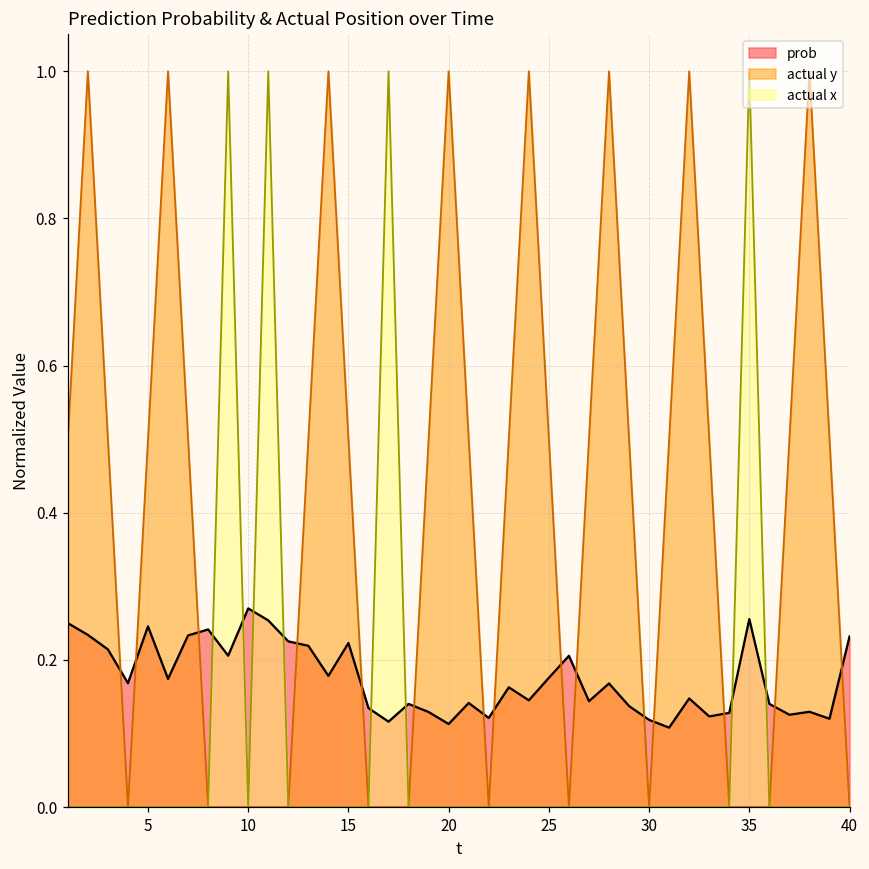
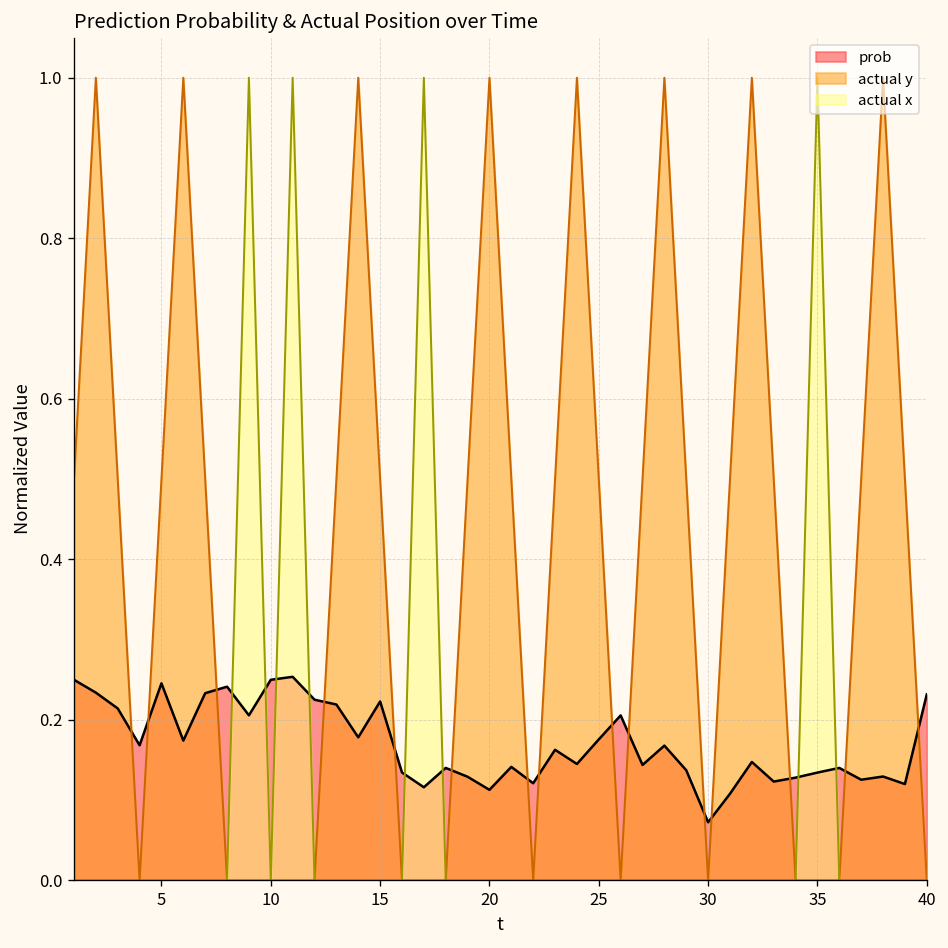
  {
    "prob": {
      "5": 0.25,
-     "10": 0.27,
+     "10": 0.25,
      "15": 0.22,
      "20": 0.11,
      "25": 0.18,
-     "30": 0.12,
-     "35": 0.26,
+     "30": 0.07,
+     "35": 0.13,
      "40": 0.23
    },
    "actual y": {
      "5": 0.50,
      "15": 0.50,
      "20": 1.00,
      "25": 0.50,
      "35": 0.00
    },
    "actual x": {
      "5": 0.00,
      "15": 0.00,
      "20": 0.00,
      "25": 0.00
    }
  }
